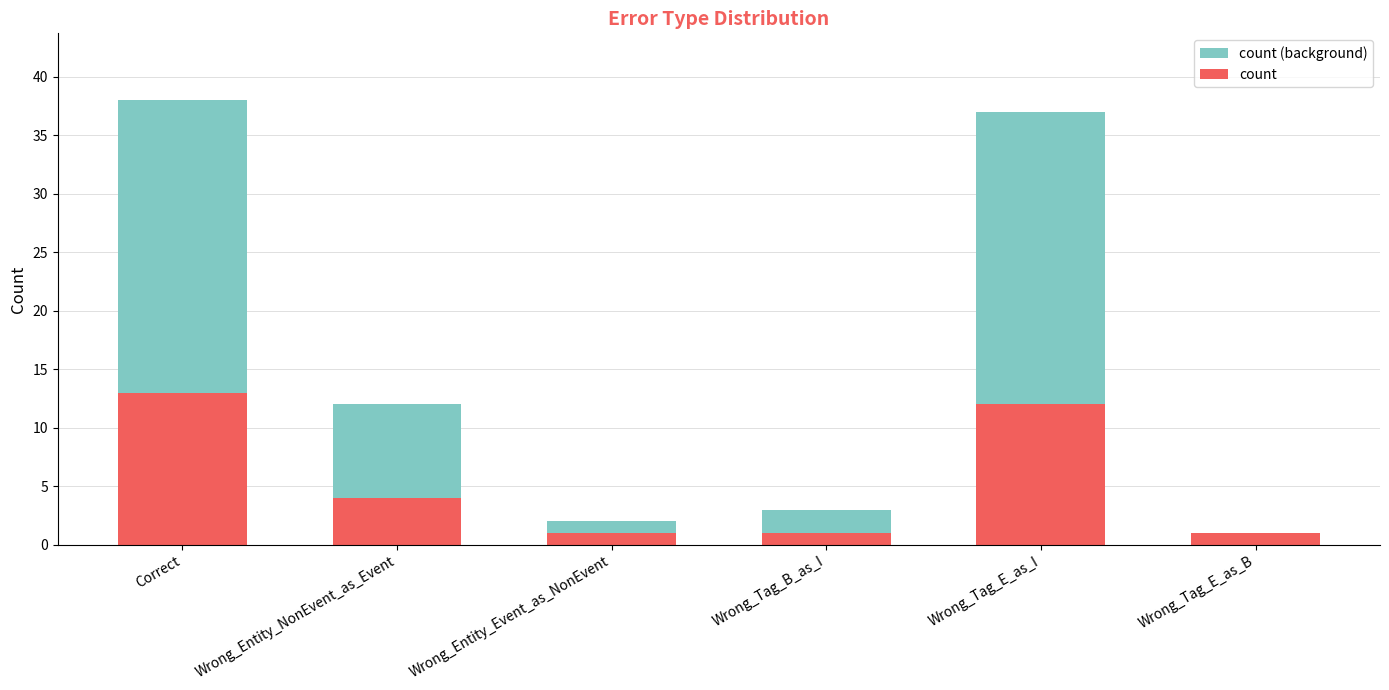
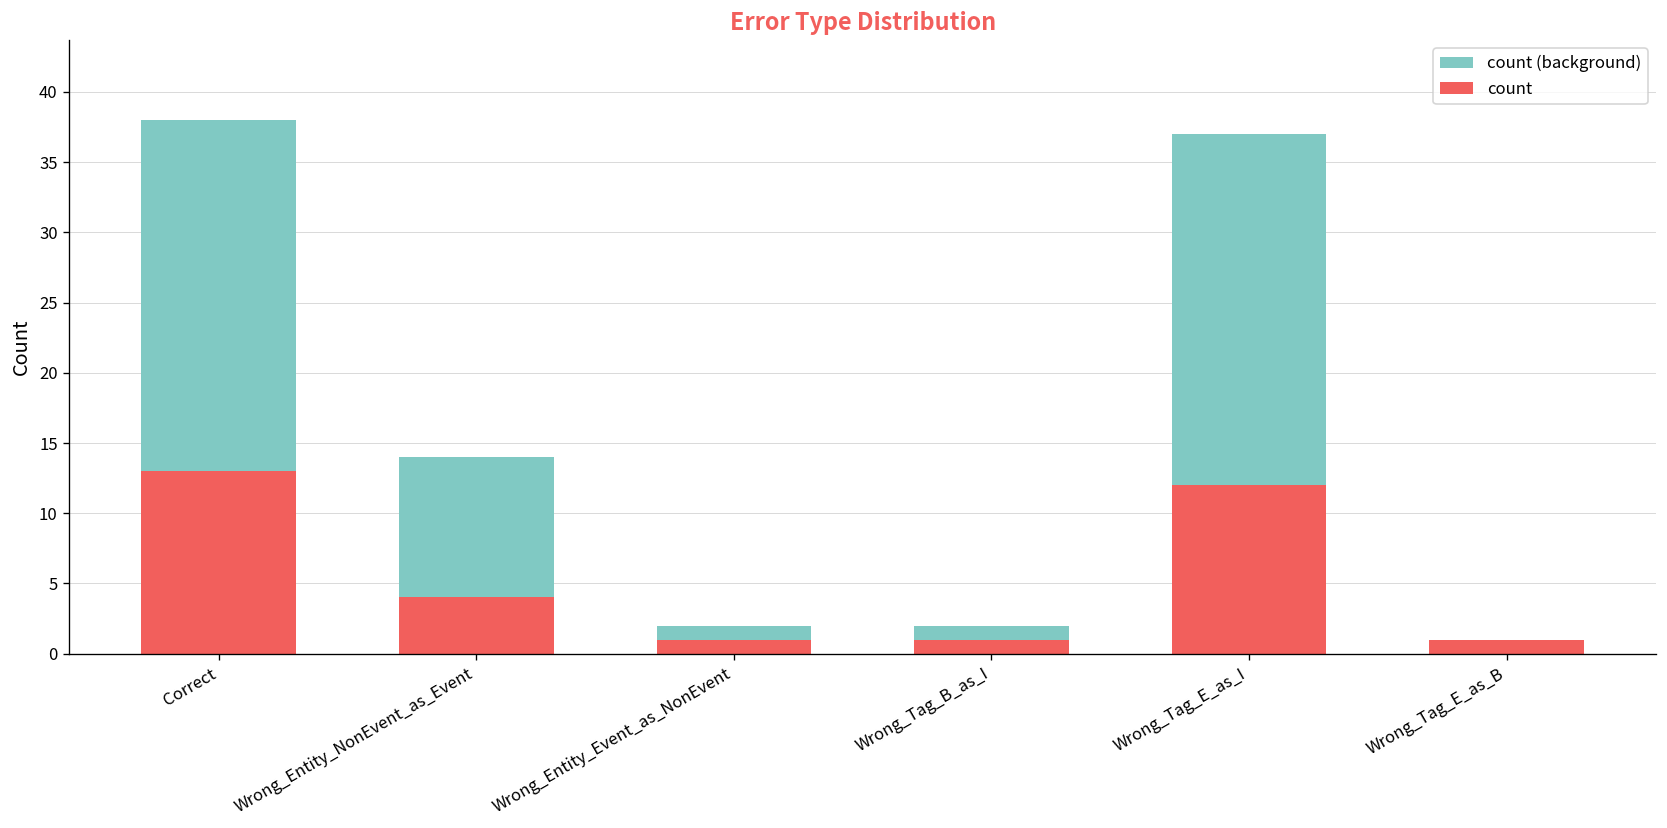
  {
    "count (background)": {
      "Correct": 38,
-     "Wrong_Entity_NonEvent_as_Event": 12,
+     "Wrong_Entity_NonEvent_as_Event": 14,
      "Wrong_Entity_Event_as_NonEvent": 2,
-     "Wrong_Tag_B_as_I": 3,
+     "Wrong_Tag_B_as_I": 2,
      "Wrong_Tag_E_as_I": 37,
      "Wrong_Tag_E_as_B": 1
    },
    "count": {
      "Wrong_Tag_E_as_B": 1
    }
  }
